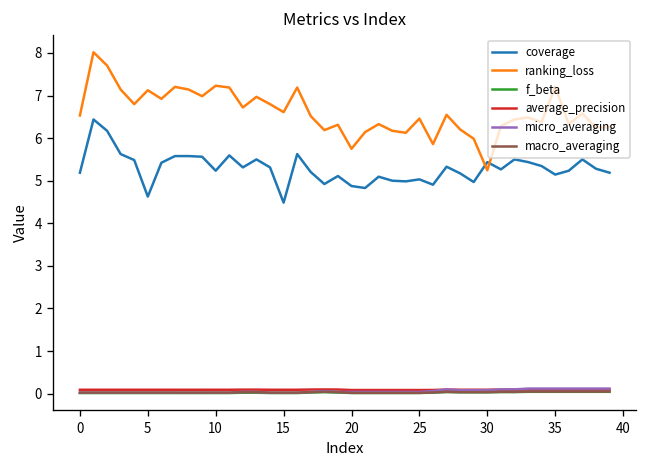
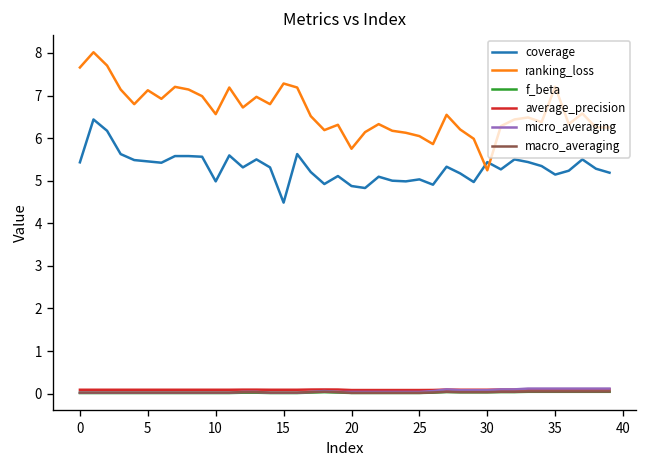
  {
    "coverage": {
-     "0": 5.2,
-     "5": 4.6,
-     "10": 5.2,
+     "0": 5.4,
+     "5": 5.5,
+     "10": 5.0,
      "15": 4.5,
      "20": 4.9,
      "25": 5.0,
      "30": 5.4,
      "35": 5.1
    },
    "ranking_loss": {
-     "0": 6.5,
+     "0": 7.7,
      "5": 7.1,
-     "10": 7.2,
-     "15": 6.6,
+     "10": 6.6,
+     "15": 7.3,
      "20": 5.7,
-     "25": 6.5,
+     "25": 6.0,
      "30": 5.2
    }
  }
